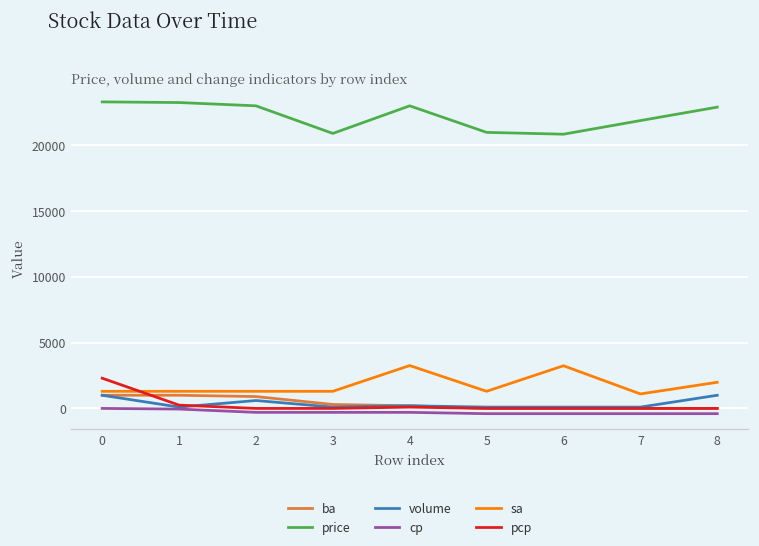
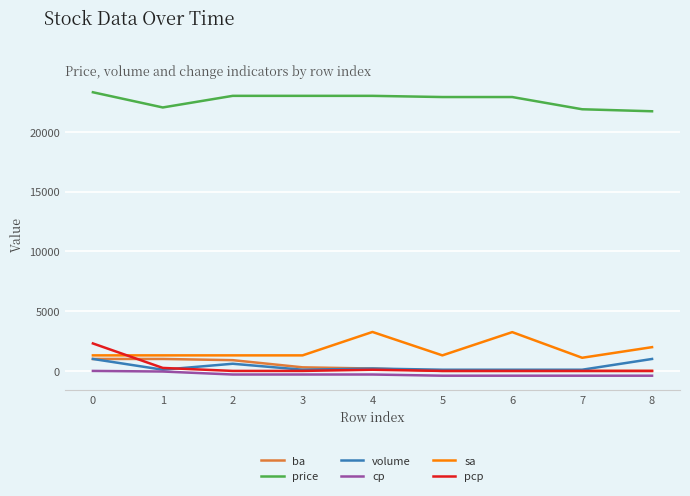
  {
    "ba": {
      "1": 1000,
      "2": 900
    },
    "price": {
      "0": 23300,
-     "1": 23300,
+     "1": 22000,
      "2": 23000,
-     "3": 20900,
+     "3": 23000,
      "4": 23000,
-     "5": 21000,
-     "6": 20800,
+     "5": 22900,
+     "6": 22900,
      "7": 21900,
-     "8": 22900
+     "8": 21700
    },
    "volume": {
      "2": 600,
      "8": 1000
    },
    "cp": {
      "0": 0,
      "2": -300,
      "3": -300,
      "4": -300,
      "5": -400,
      "6": -400,
      "7": -400,
      "8": -400
    },
    "sa": {
      "0": 1300,
      "1": 1300,
      "2": 1300,
      "3": 1300,
      "4": 3300,
      "5": 1300,
      "6": 3200,
      "7": 1100,
      "8": 2000
    },
    "pcp": {
      "0": 2300,
      "2": 0
    }
  }
